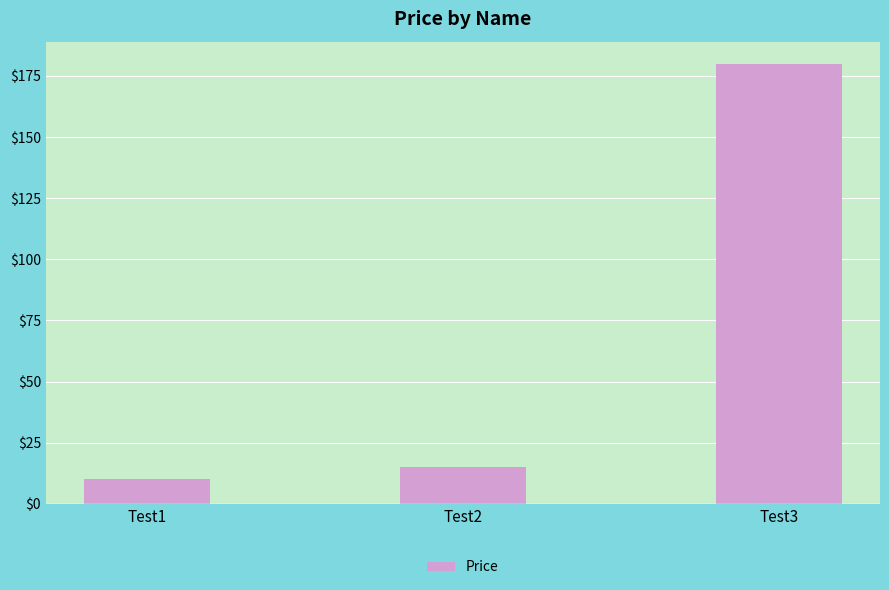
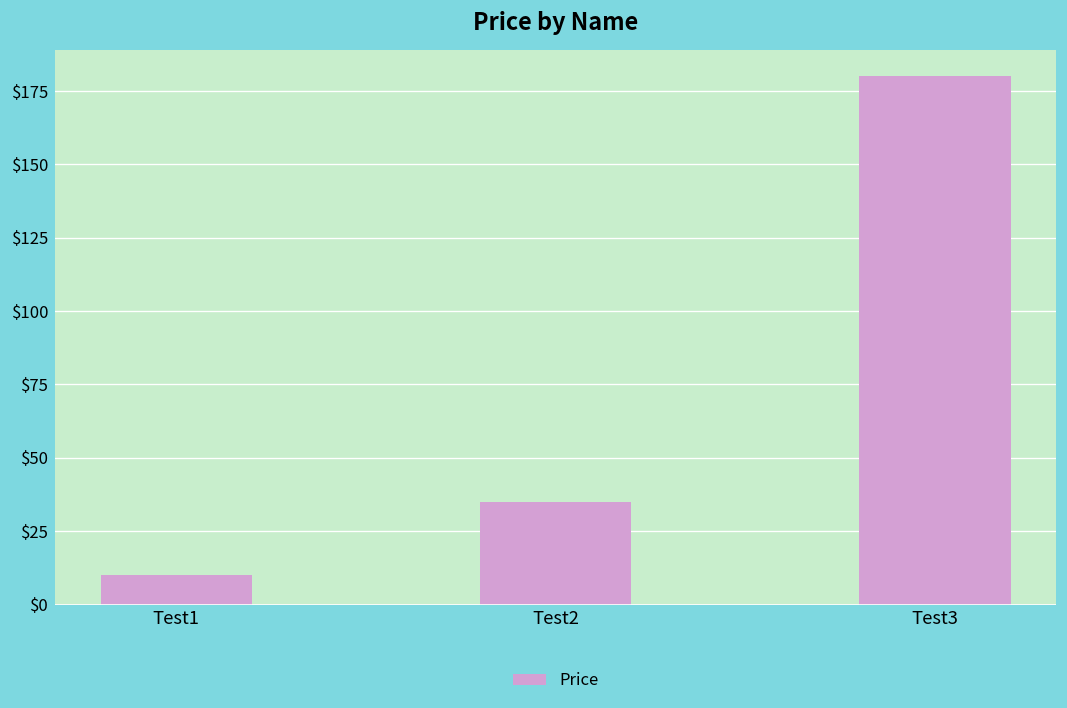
  {
    "Test1": "$10",
-   "Test2": "$15",
+   "Test2": "$35",
    "Test3": "$180"
  }
